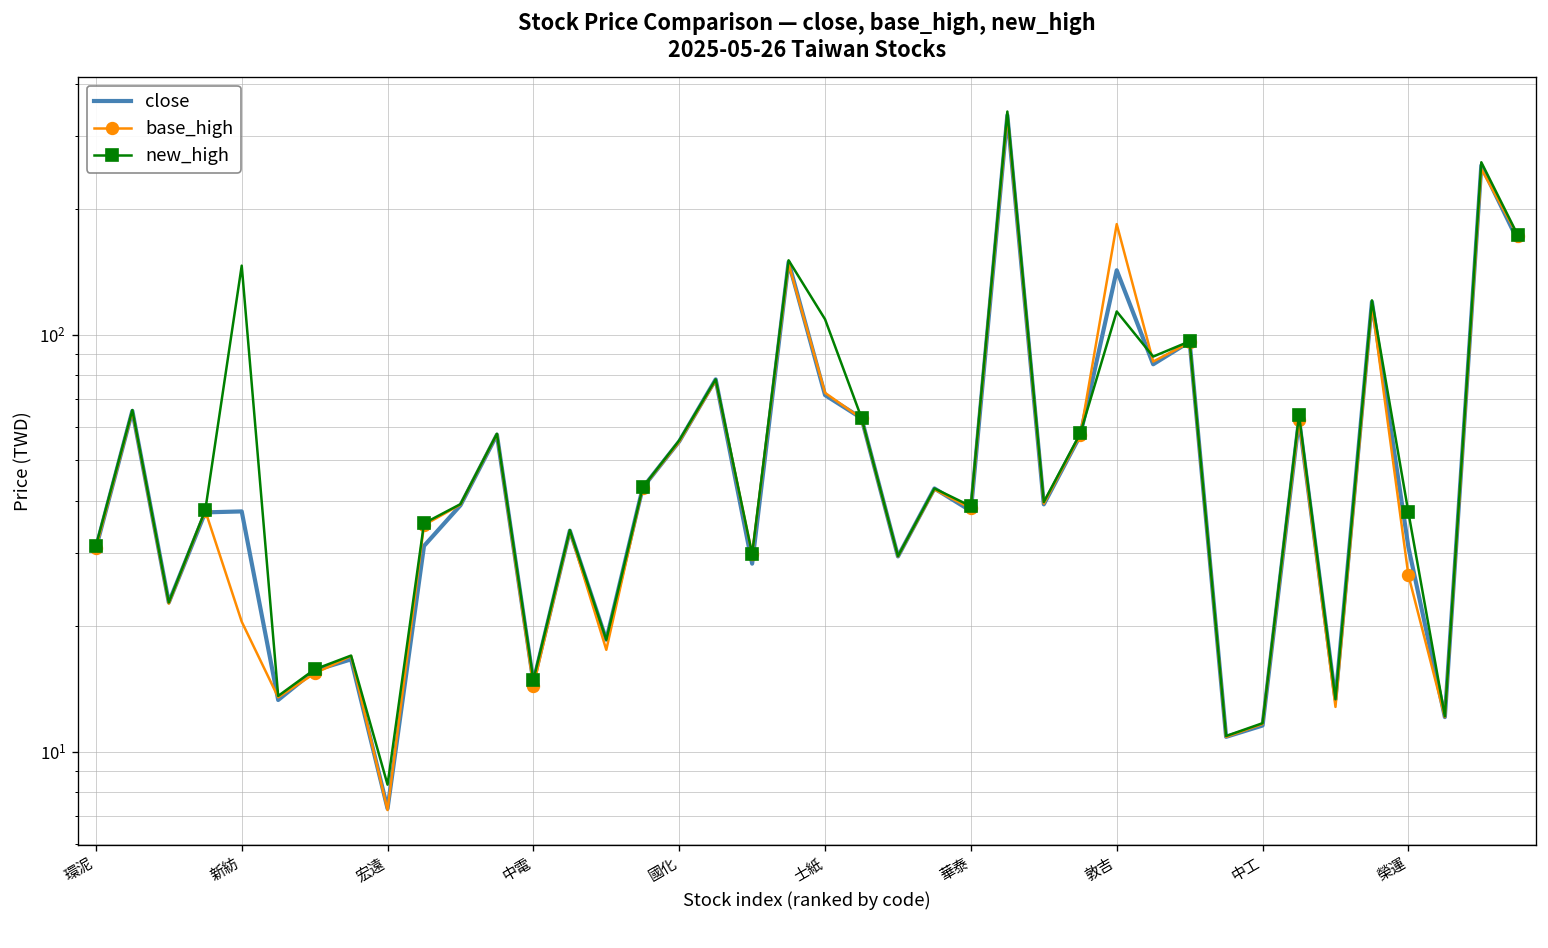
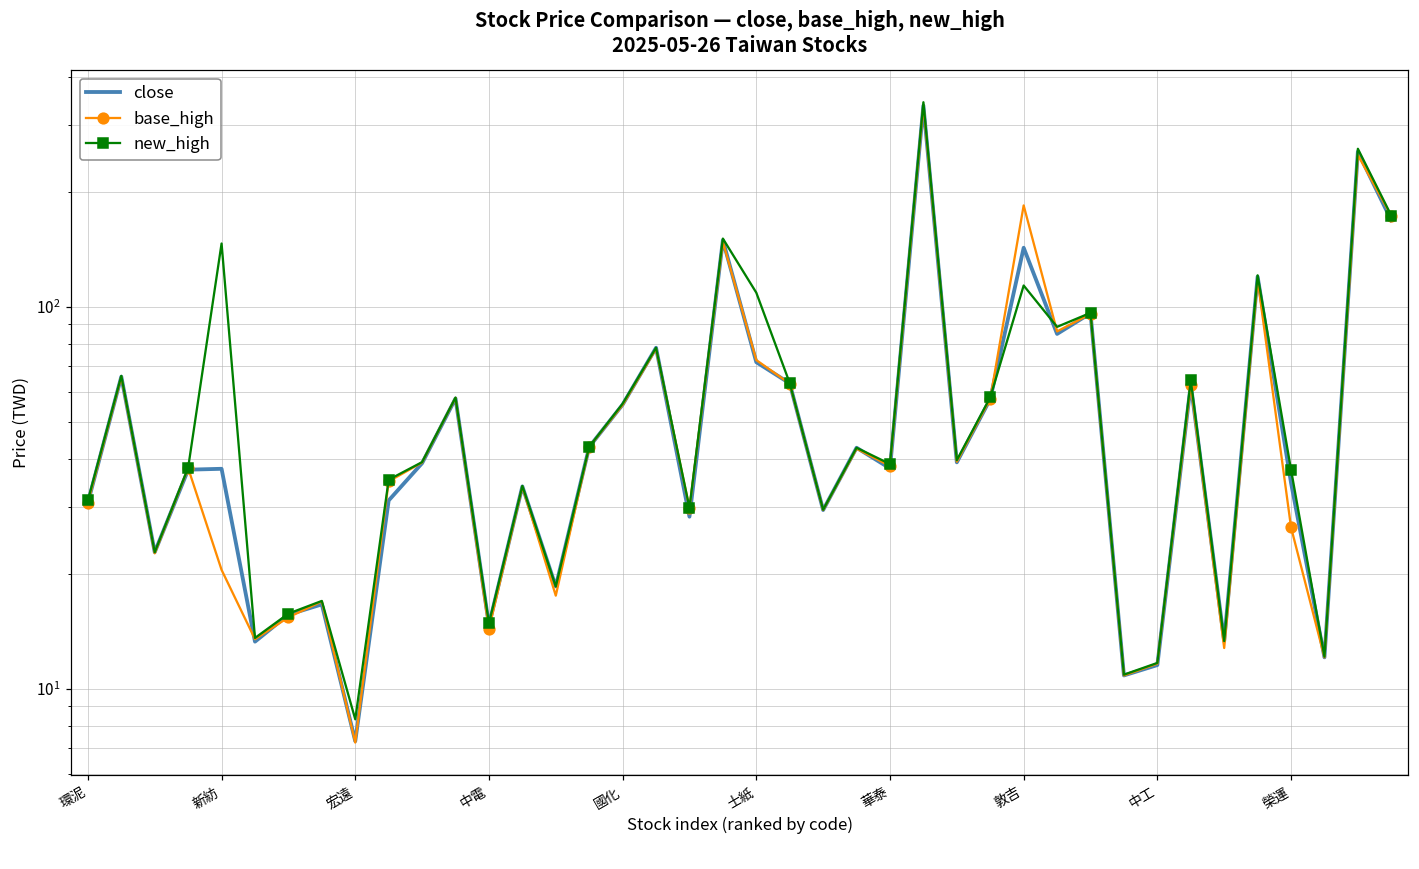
  {
    "close": {
      "新紡": 38,
      "敦吉": 143,
-     "榮運": 31
+     "榮運": 35
    },
    "base_high": {
      "新紡": 21,
      "中電": 14.4,
      "敦吉": 180,
      "榮運": 27
    },
    "new_high": {
      "新紡": 147,
      "宏遠": 8.3,
      "士紙": 109,
      "敦吉": 114,
      "榮運": 38
    }
  }
